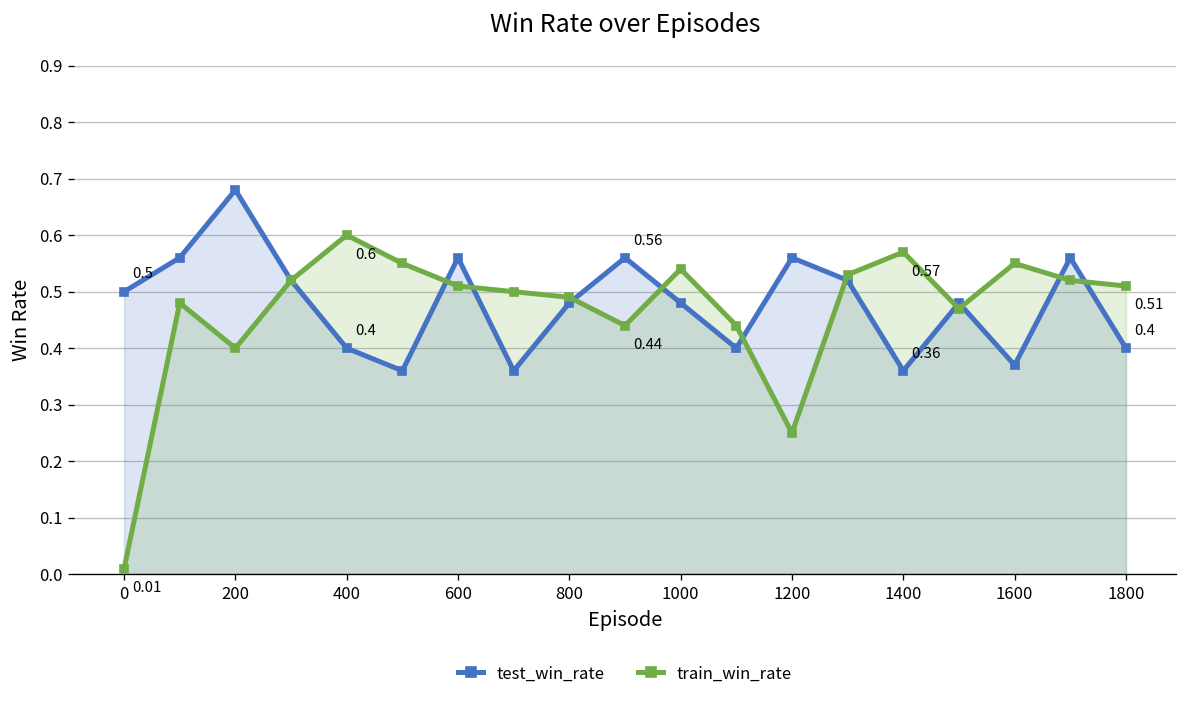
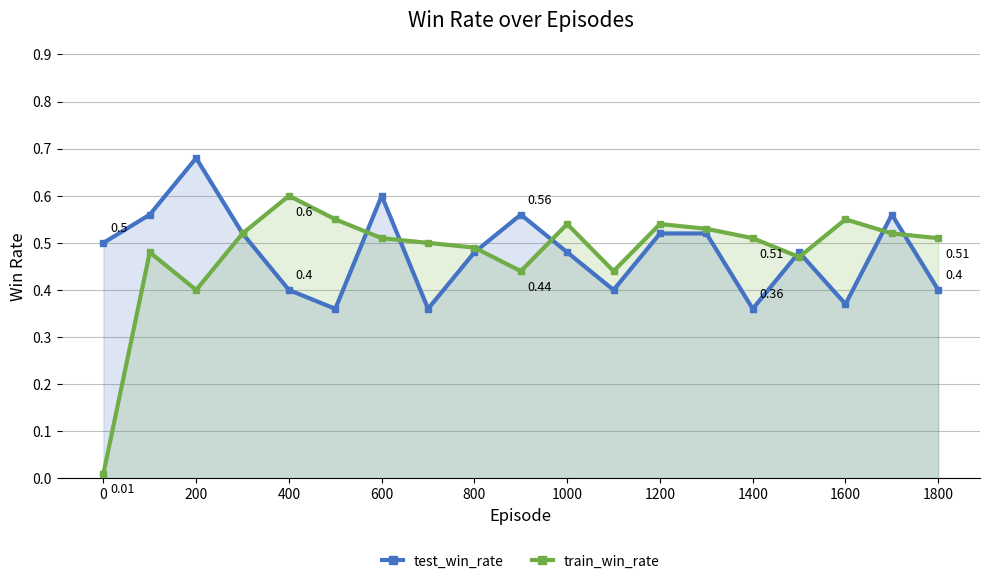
  {
    "test_win_rate": {
      "200": 0.68,
-     "600": 0.56,
+     "600": 0.60,
      "800": 0.48,
      "1000": 0.48,
-     "1200": 0.56,
+     "1200": 0.52,
      "1600": 0.37
    },
    "train_win_rate": {
      "0": 0.01,
      "400": 0.6,
-     "1200": 0.25,
-     "1400": 0.57,
+     "1200": 0.54,
+     "1400": 0.51,
      "1800": 0.51
    }
  }
